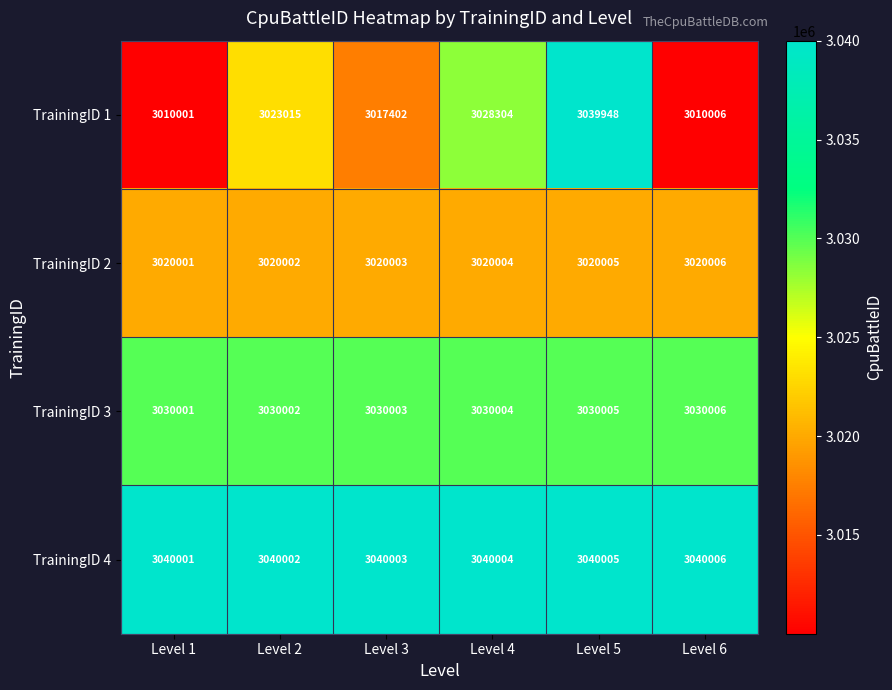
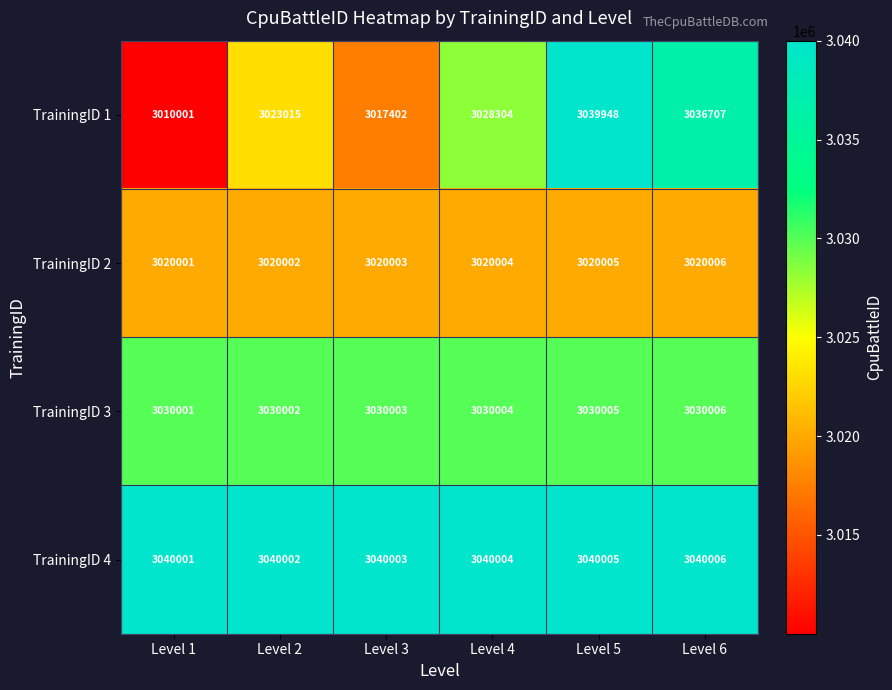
  {
    "TrainingID 1": {
      "Level 1": 3010001,
      "Level 2": 3023015,
      "Level 3": 3017402,
      "Level 4": 3028304,
      "Level 5": 3039948,
-     "Level 6": 3010006
+     "Level 6": 3036707
    },
    "TrainingID 2": {
      "Level 1": 3020001,
      "Level 2": 3020002,
      "Level 3": 3020003,
      "Level 4": 3020004,
      "Level 5": 3020005,
      "Level 6": 3020006
    },
    "TrainingID 3": {
      "Level 1": 3030001,
      "Level 2": 3030002,
      "Level 3": 3030003,
      "Level 4": 3030004,
      "Level 5": 3030005,
      "Level 6": 3030006
    },
    "TrainingID 4": {
      "Level 1": 3040001,
      "Level 2": 3040002,
      "Level 3": 3040003,
      "Level 4": 3040004,
      "Level 5": 3040005,
      "Level 6": 3040006
    }
  }
